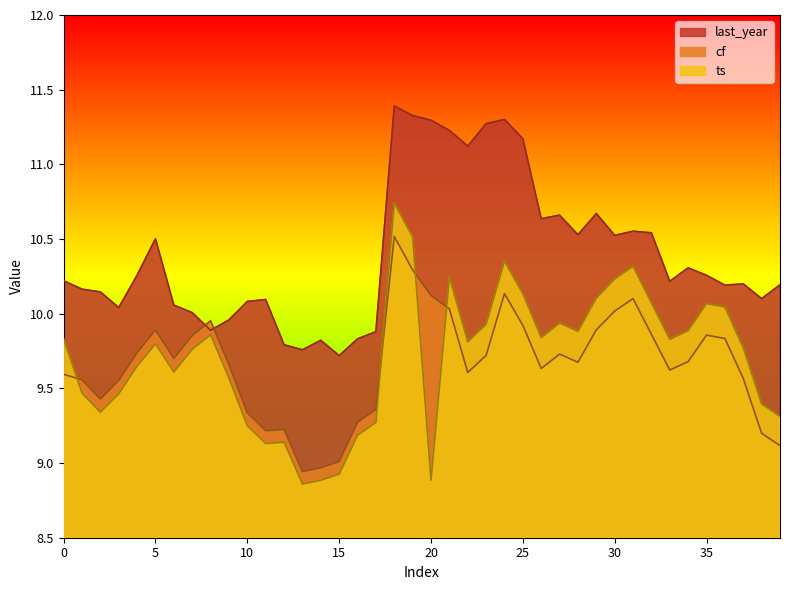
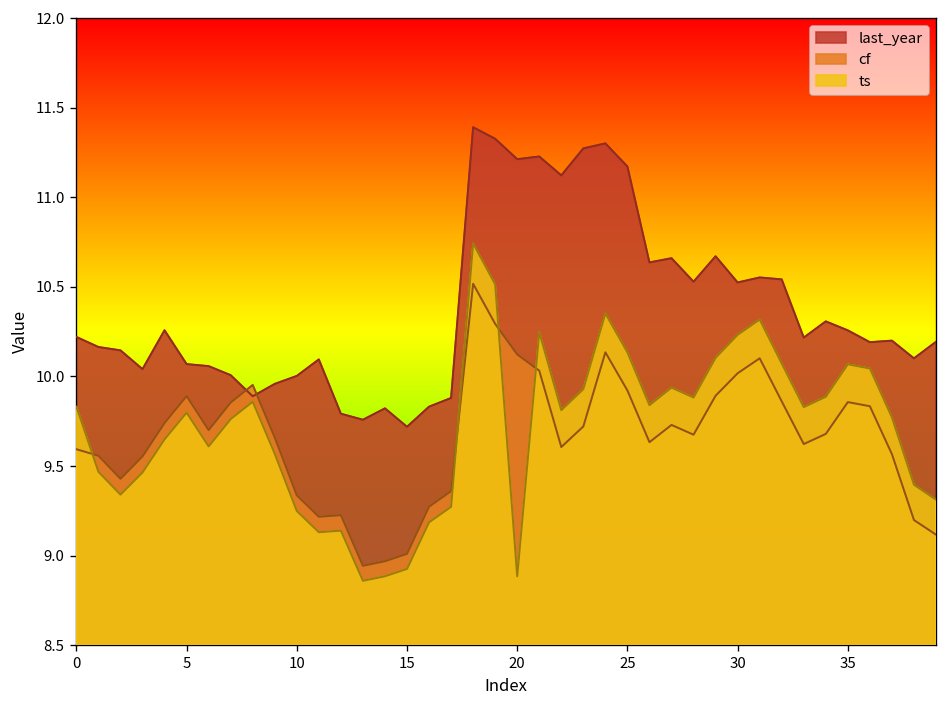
  {
    "last_year": {
      "0": 10.22,
-     "5": 10.50,
-     "10": 10.08,
+     "5": 10.07,
+     "10": 10.00,
      "15": 9.72,
-     "20": 11.30,
+     "20": 11.21,
      "25": 11.17,
      "30": 10.52,
      "35": 10.26
    },
    "cf": {
      "0": 9.59,
      "5": 9.89,
      "10": 9.34,
      "15": 9.01,
      "20": 10.12,
      "25": 9.92,
      "30": 10.02,
      "35": 9.86
    },
    "ts": {
      "0": 9.83,
      "5": 9.80,
      "10": 9.25,
      "15": 8.93,
      "20": 8.89,
      "25": 10.13,
      "30": 10.23,
      "35": 10.07
    }
  }
